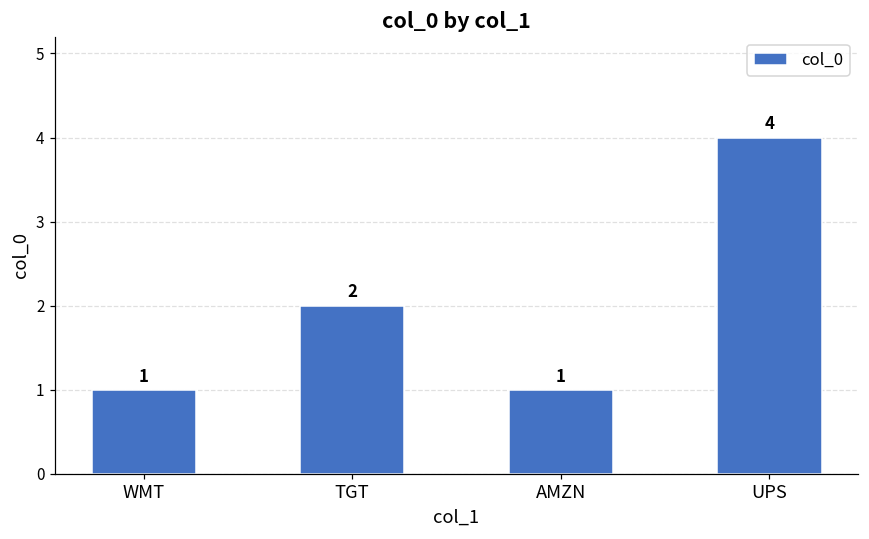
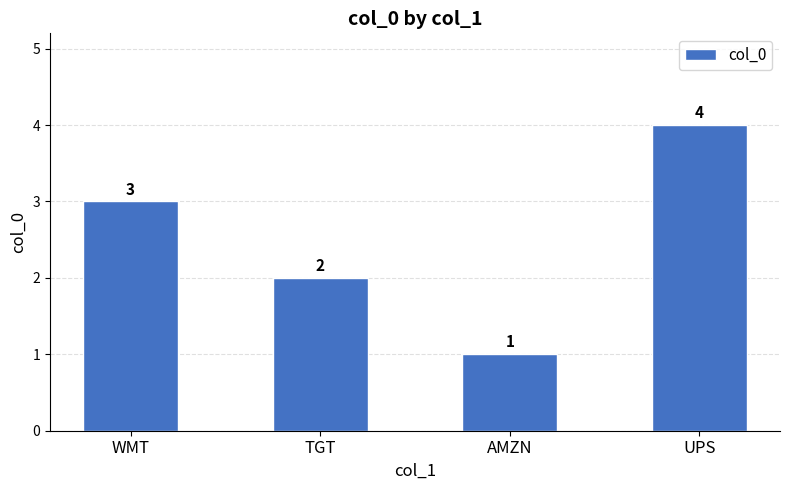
  {
-   "WMT": 1,
+   "WMT": 3,
    "TGT": 2,
    "AMZN": 1,
    "UPS": 4
  }
